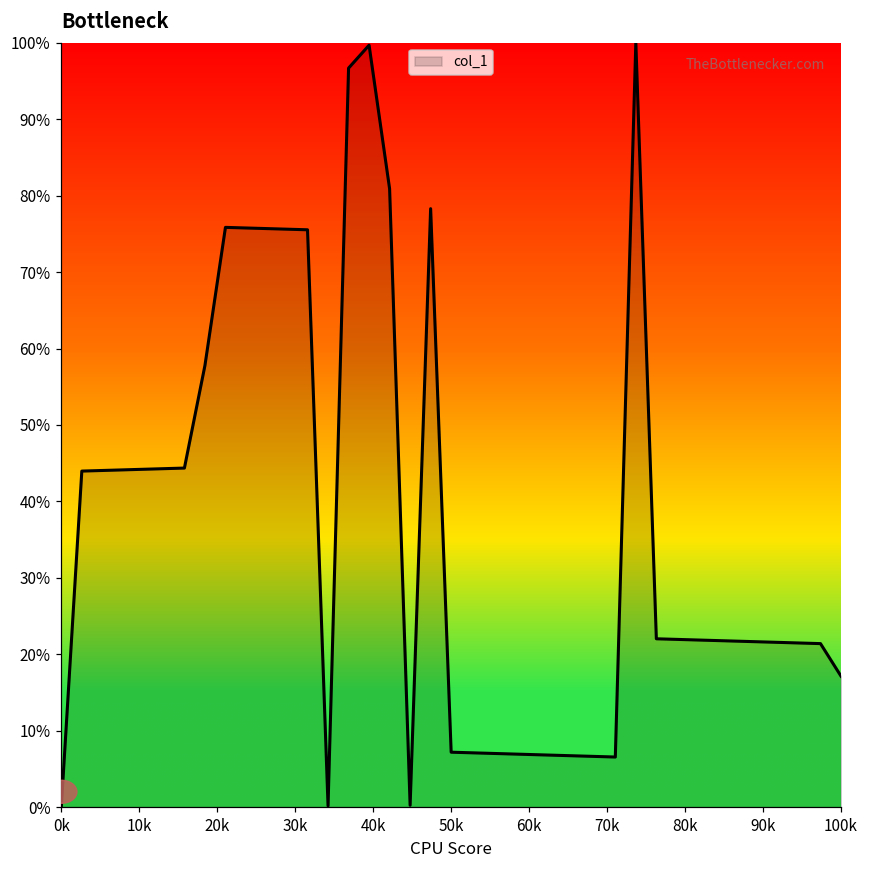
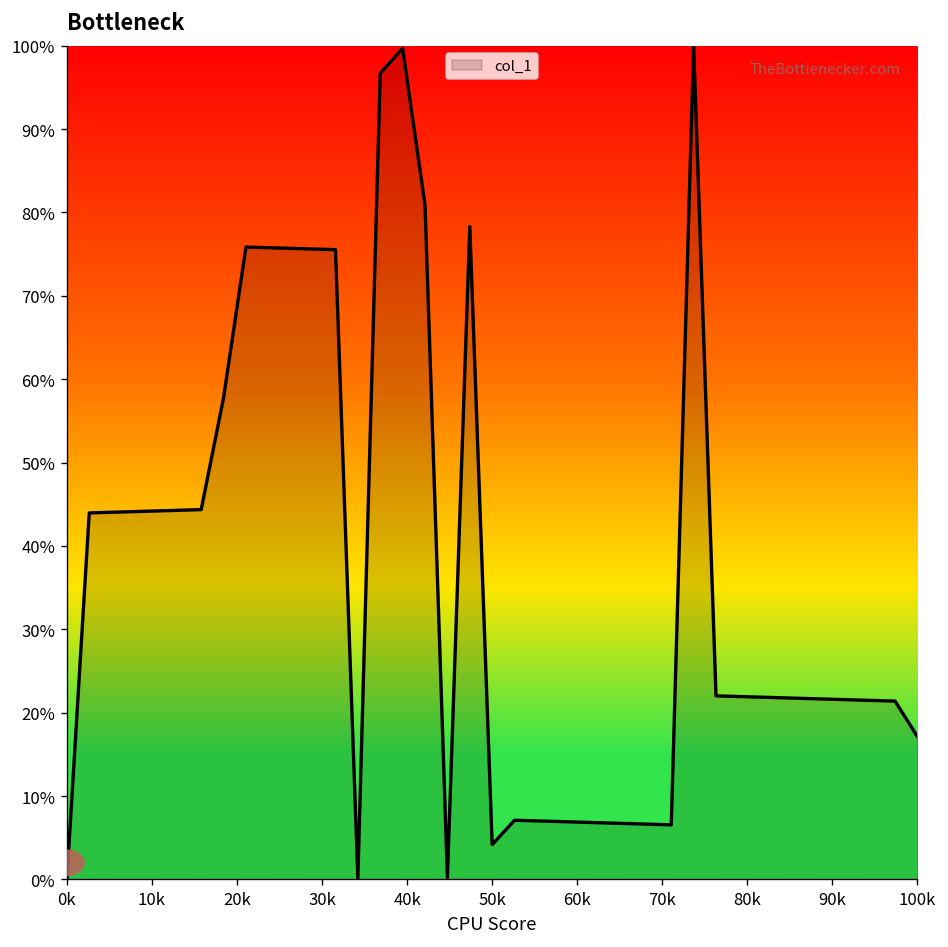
  {
    "0k": "0%",
-   "50k": "7%",
+   "50k": "4%",
    "100k": "17%"
  }
